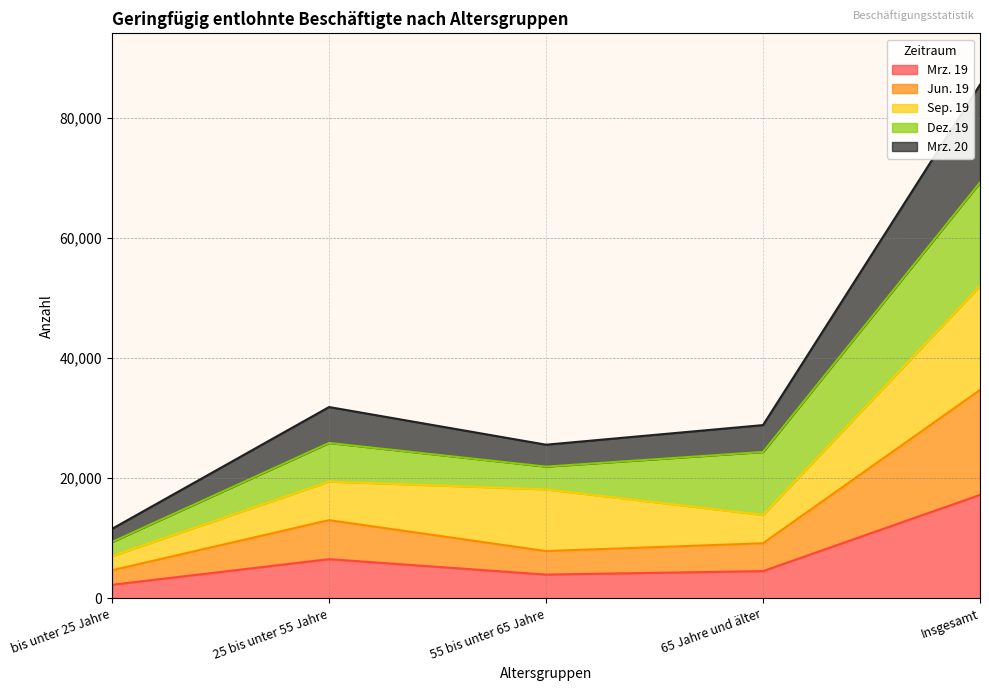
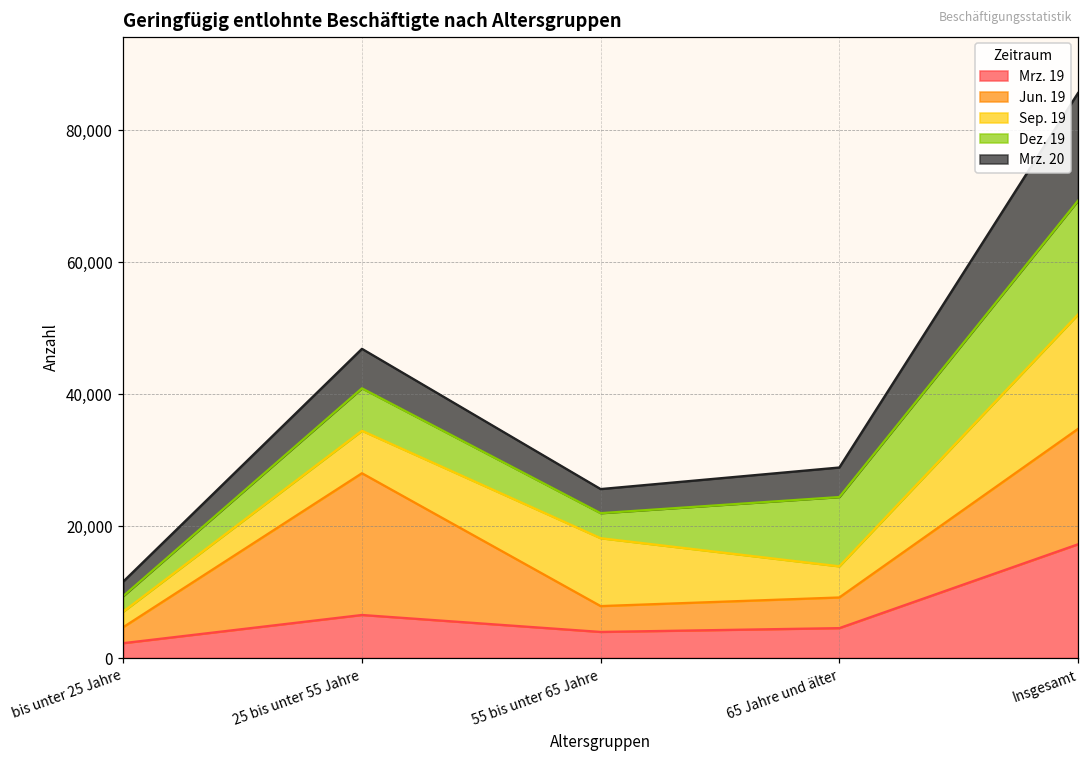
  {
    "Mrz. 19": {
      "bis unter 25 Jahre": "2,000",
      "25 bis unter 55 Jahre": "7,000",
      "55 bis unter 65 Jahre": "4,000",
      "65 Jahre und älter": "5,000",
      "Insgesamt": "17,000"
    },
    "Jun. 19": {
      "bis unter 25 Jahre": "2,000",
-     "25 bis unter 55 Jahre": "7,000",
+     "25 bis unter 55 Jahre": "21,000",
      "55 bis unter 65 Jahre": "4,000",
      "65 Jahre und älter": "5,000",
      "Insgesamt": "17,000"
    },
    "Sep. 19": {
      "bis unter 25 Jahre": "2,000",
      "25 bis unter 55 Jahre": "6,000",
      "55 bis unter 65 Jahre": "10,000",
      "65 Jahre und älter": "5,000",
      "Insgesamt": "17,000"
    },
    "Dez. 19": {
      "bis unter 25 Jahre": "2,000",
      "25 bis unter 55 Jahre": "6,000",
      "55 bis unter 65 Jahre": "4,000",
      "65 Jahre und älter": "10,000",
      "Insgesamt": "17,000"
    },
    "Mrz. 20": {
      "bis unter 25 Jahre": "2,000",
      "25 bis unter 55 Jahre": "6,000",
      "55 bis unter 65 Jahre": "4,000",
      "65 Jahre und älter": "4,000",
      "Insgesamt": "16,000"
    }
  }
